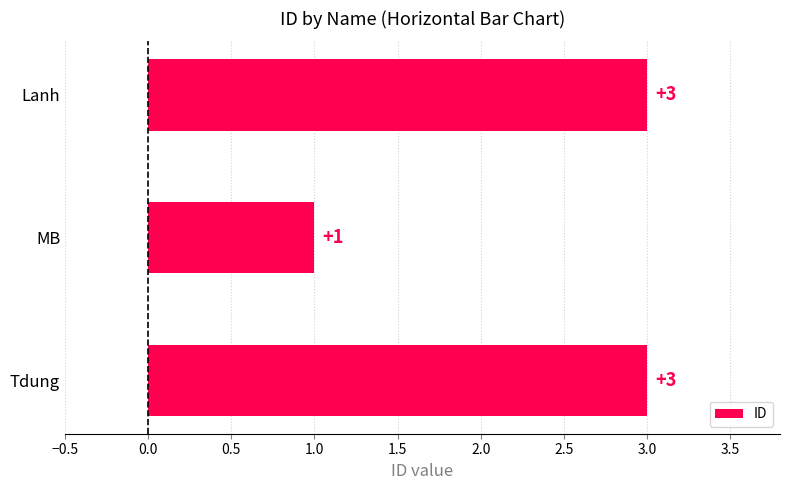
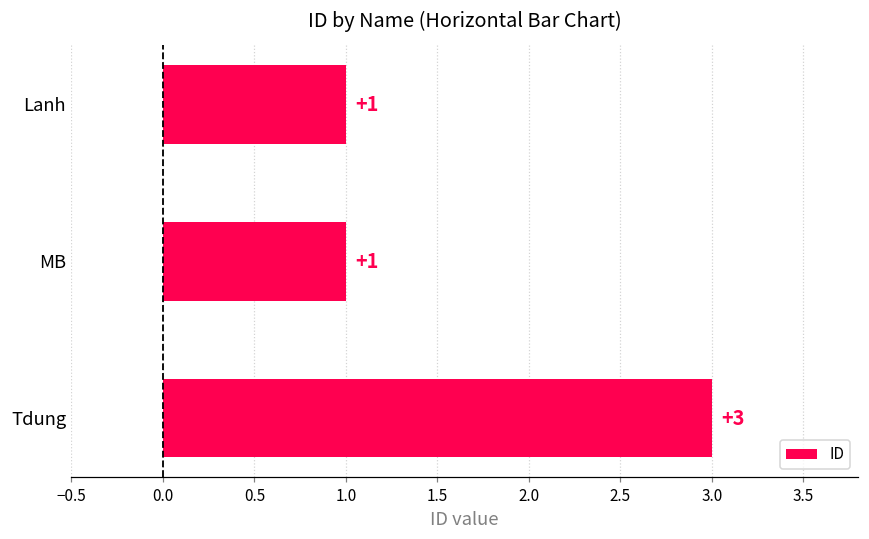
  {
-   "Lanh": "+3",
+   "Lanh": "+1",
    "MB": "+1",
    "Tdung": "+3"
  }
